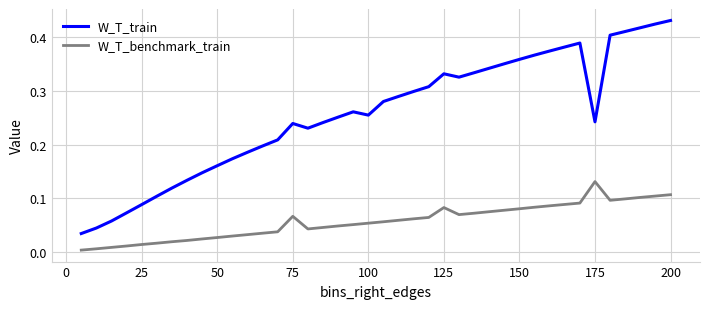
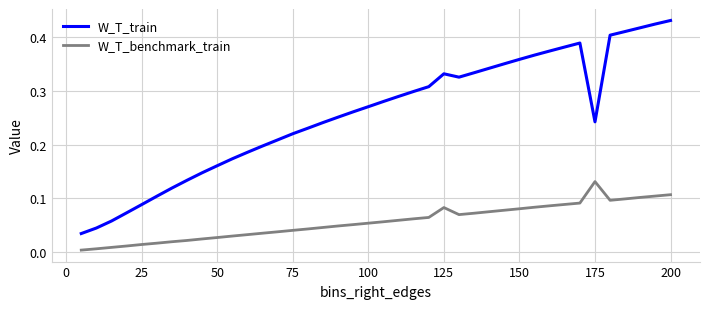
  {
    "W_T_train": {
      "25": 0.09,
      "50": 0.16,
-     "75": 0.24,
-     "100": 0.25,
+     "75": 0.22,
+     "100": 0.27,
      "125": 0.33,
      "150": 0.36,
      "175": 0.24,
      "200": 0.43
    },
    "W_T_benchmark_train": {
      "25": 0.01,
      "50": 0.03,
-     "75": 0.07,
+     "75": 0.04,
      "100": 0.05,
      "125": 0.08,
      "150": 0.08,
      "175": 0.13,
      "200": 0.11
    }
  }
